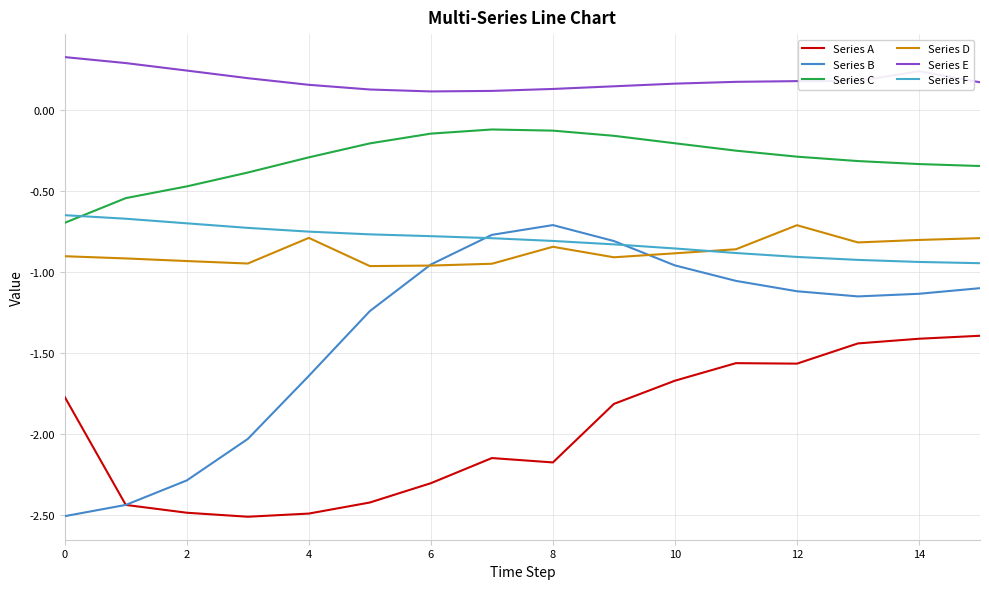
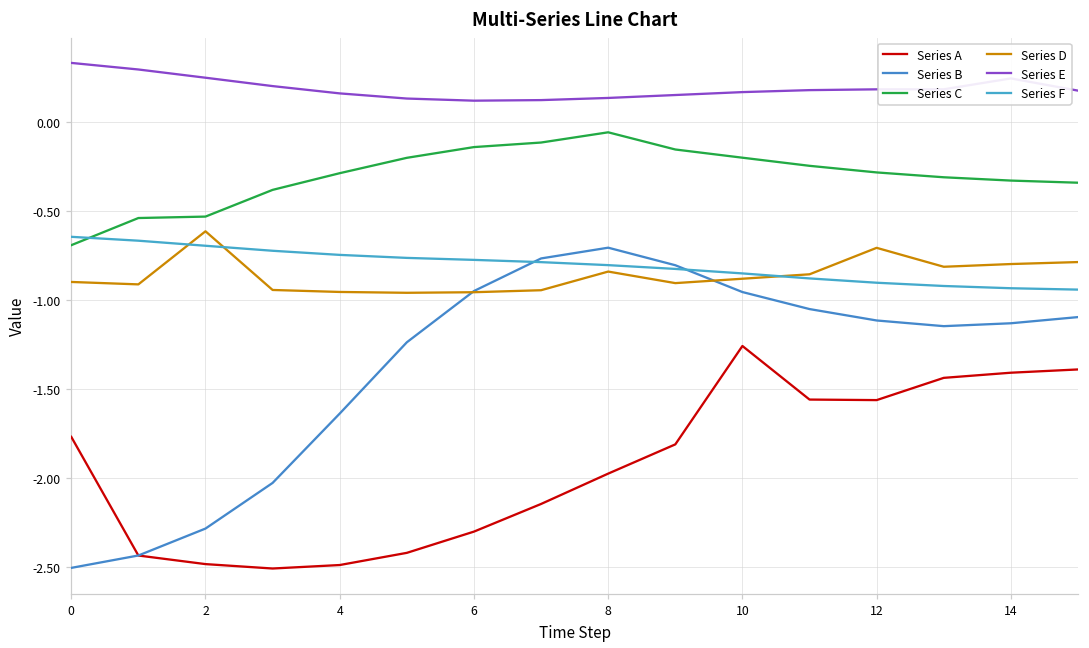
  {
    "Series A": {
      "0": -1.77,
      "2": -2.49,
      "4": -2.49,
      "6": -2.30,
-     "8": -2.17,
-     "10": -1.67,
+     "8": -1.98,
+     "10": -1.26,
      "12": -1.56,
      "14": -1.41
    },
    "Series C": {
      "0": -0.69,
-     "2": -0.47,
+     "2": -0.53,
      "4": -0.29,
      "6": -0.14,
-     "8": -0.12,
+     "8": -0.06,
      "10": -0.20,
      "12": -0.29,
      "14": -0.33
    },
    "Series D": {
      "0": -0.90,
-     "2": -0.93,
-     "4": -0.79,
+     "2": -0.62,
+     "4": -0.96,
      "8": -0.84,
      "10": -0.88,
      "12": -0.71,
      "14": -0.80
    },
    "Series E": {
      "0": 0.33,
      "2": 0.25,
      "4": 0.16,
      "6": 0.12,
      "8": 0.13,
      "10": 0.17,
      "12": 0.18
    }
  }
